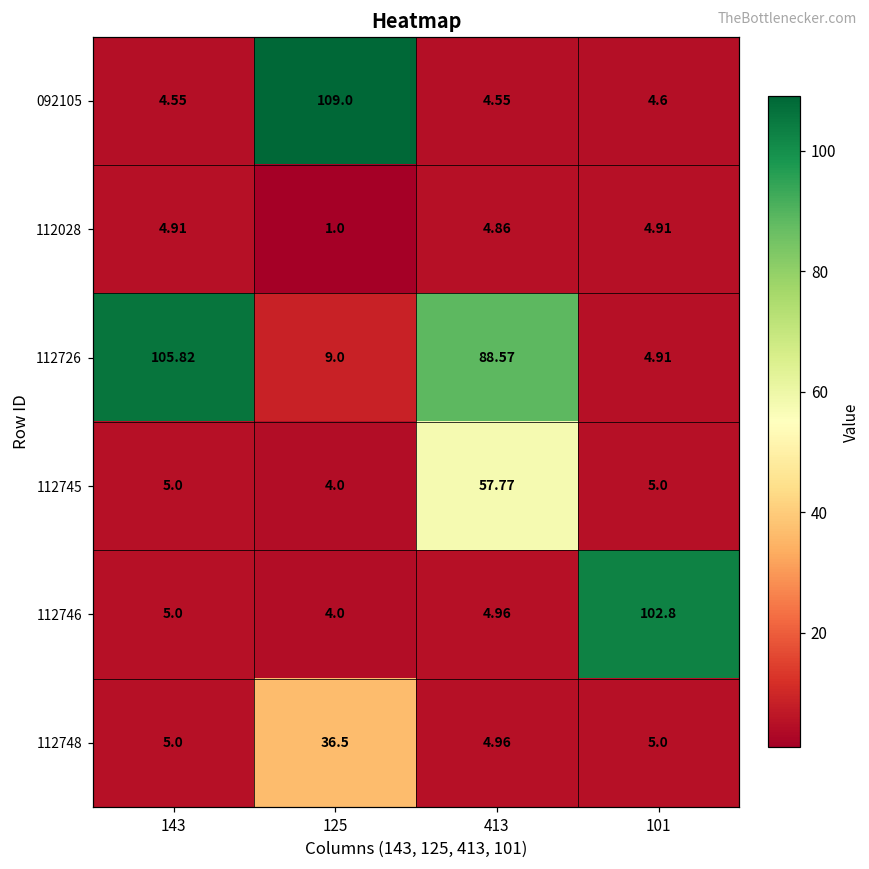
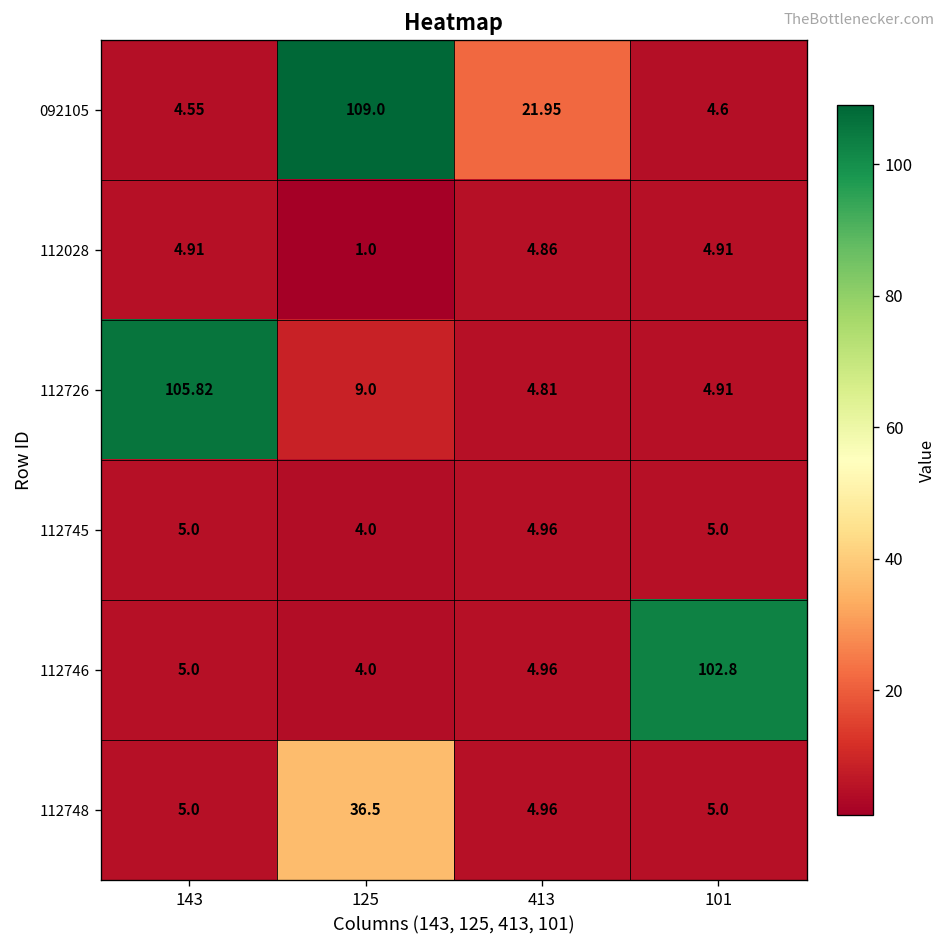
  {
    "092105": {
      "143": 4.55,
      "125": 109.0,
-     "413": 4.55,
+     "413": 21.95,
      "101": 4.6
    },
    "112028": {
      "143": 4.91,
      "125": 1.0,
      "413": 4.86,
      "101": 4.91
    },
    "112726": {
      "143": 105.82,
      "125": 9.0,
-     "413": 88.57,
+     "413": 4.81,
      "101": 4.91
    },
    "112745": {
      "143": 5.0,
      "125": 4.0,
-     "413": 57.77,
+     "413": 4.96,
      "101": 5.0
    },
    "112746": {
      "143": 5.0,
      "125": 4.0,
      "413": 4.96,
      "101": 102.8
    },
    "112748": {
      "143": 5.0,
      "125": 36.5,
      "413": 4.96,
      "101": 5.0
    }
  }
